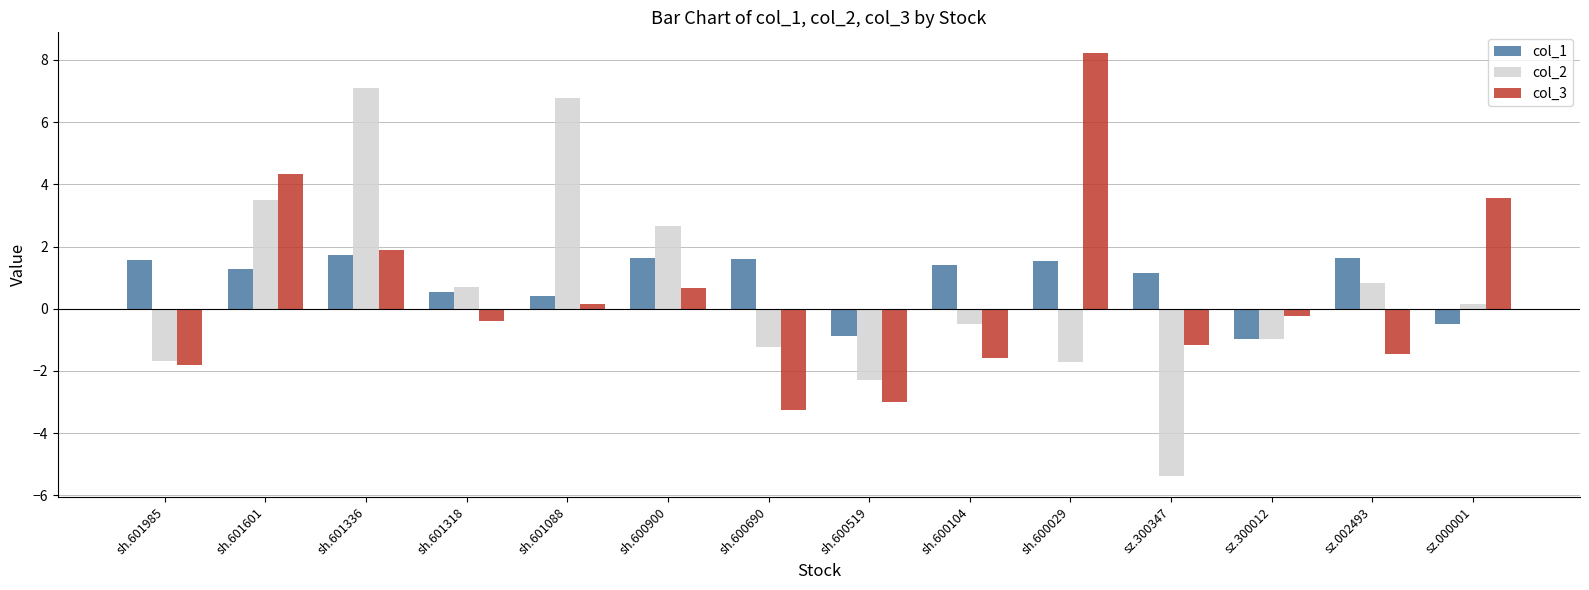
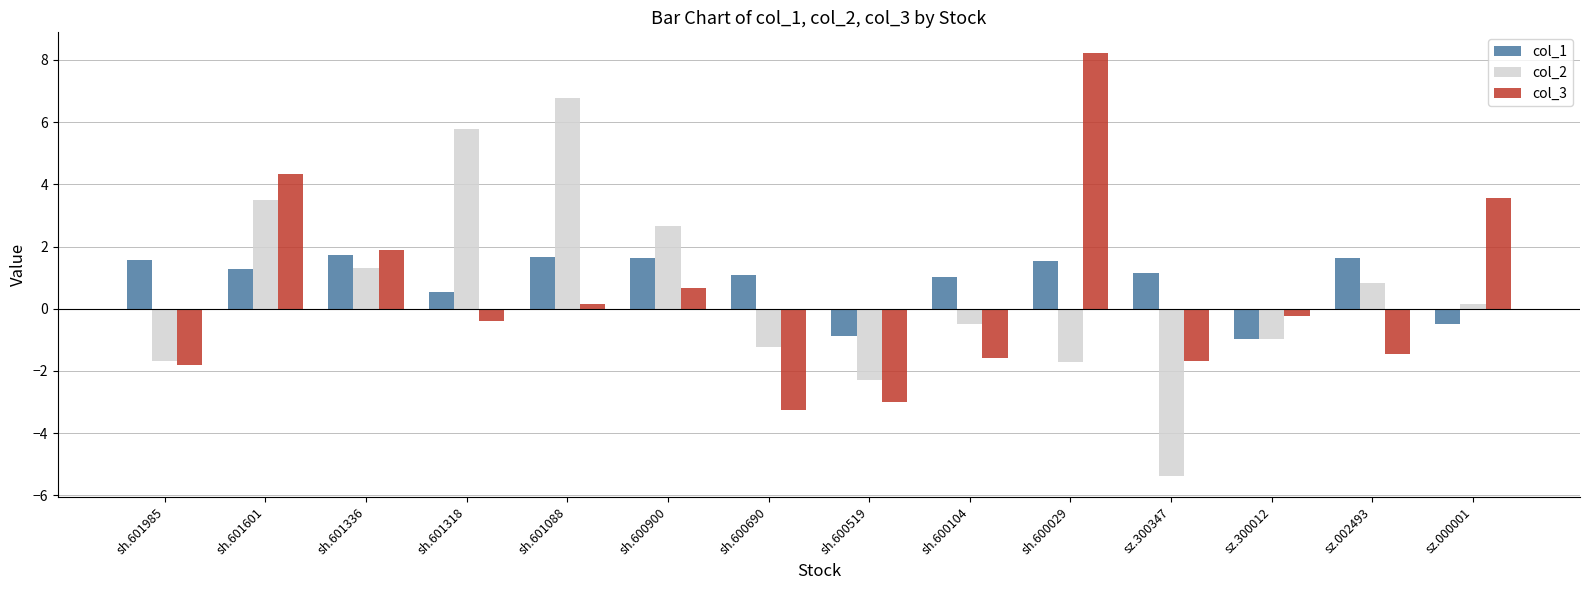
  {
    "col_1": {
      "sh.601985": 1.6,
      "sh.601601": 1.3,
      "sh.601336": 1.7,
      "sh.601318": 0.5,
-     "sh.601088": 0.4,
+     "sh.601088": 1.7,
      "sh.600900": 1.6,
-     "sh.600690": 1.6,
+     "sh.600690": 1.1,
      "sh.600519": -0.9,
-     "sh.600104": 1.4,
+     "sh.600104": 1.0,
      "sh.600029": 1.5,
      "sz.300347": 1.1,
      "sz.300012": -1.0,
      "sz.002493": 1.6,
      "sz.000001": -0.5
    },
    "col_2": {
      "sh.601985": -1.7,
      "sh.601601": 3.5,
-     "sh.601336": 7.1,
-     "sh.601318": 0.7,
+     "sh.601336": 1.3,
+     "sh.601318": 5.8,
      "sh.601088": 6.8,
      "sh.600900": 2.7,
      "sh.600690": -1.2,
      "sh.600519": -2.3,
      "sh.600104": -0.5,
      "sh.600029": -1.7,
      "sz.300347": -5.4,
      "sz.300012": -1.0,
      "sz.002493": 0.8,
      "sz.000001": 0.1
    },
    "col_3": {
      "sh.601985": -1.8,
      "sh.601601": 4.3,
      "sh.601336": 1.9,
      "sh.601318": -0.4,
      "sh.601088": 0.1,
      "sh.600900": 0.7,
      "sh.600690": -3.3,
      "sh.600519": -3.0,
      "sh.600104": -1.6,
      "sh.600029": 8.2,
-     "sz.300347": -1.2,
+     "sz.300347": -1.7,
      "sz.300012": -0.2,
      "sz.002493": -1.5,
      "sz.000001": 3.6
    }
  }
